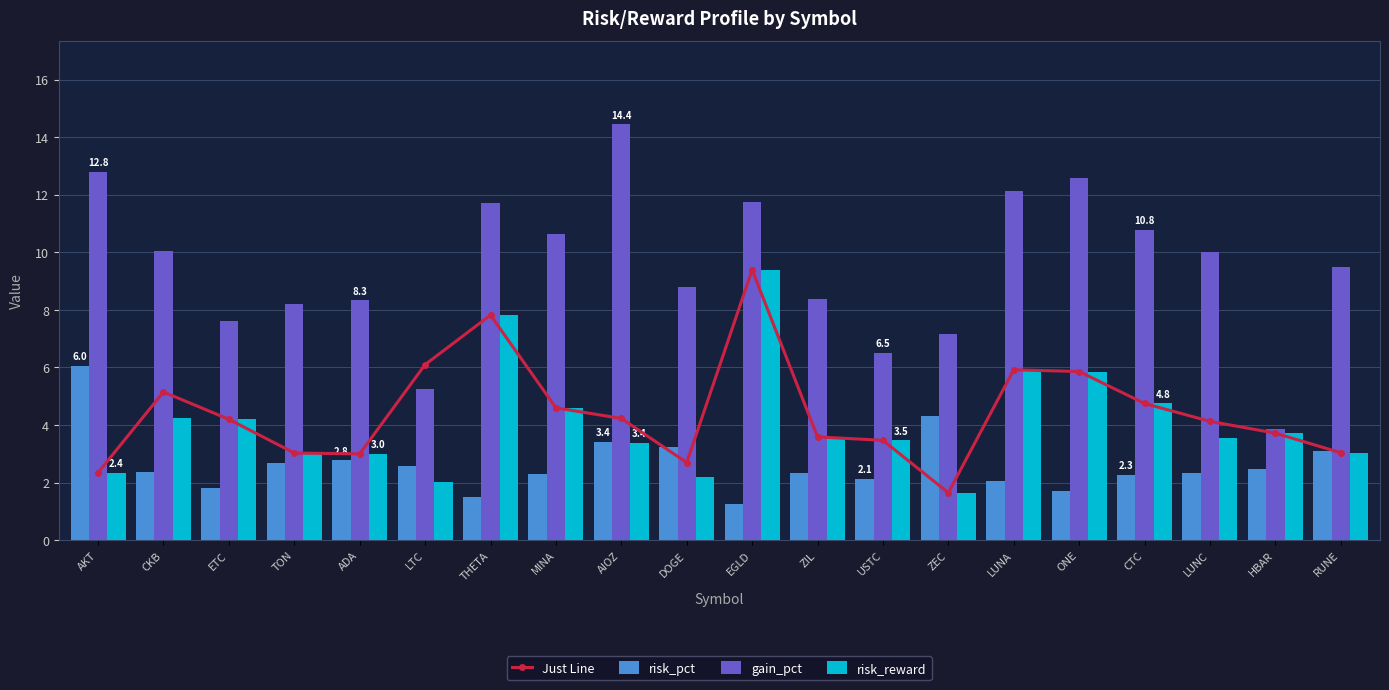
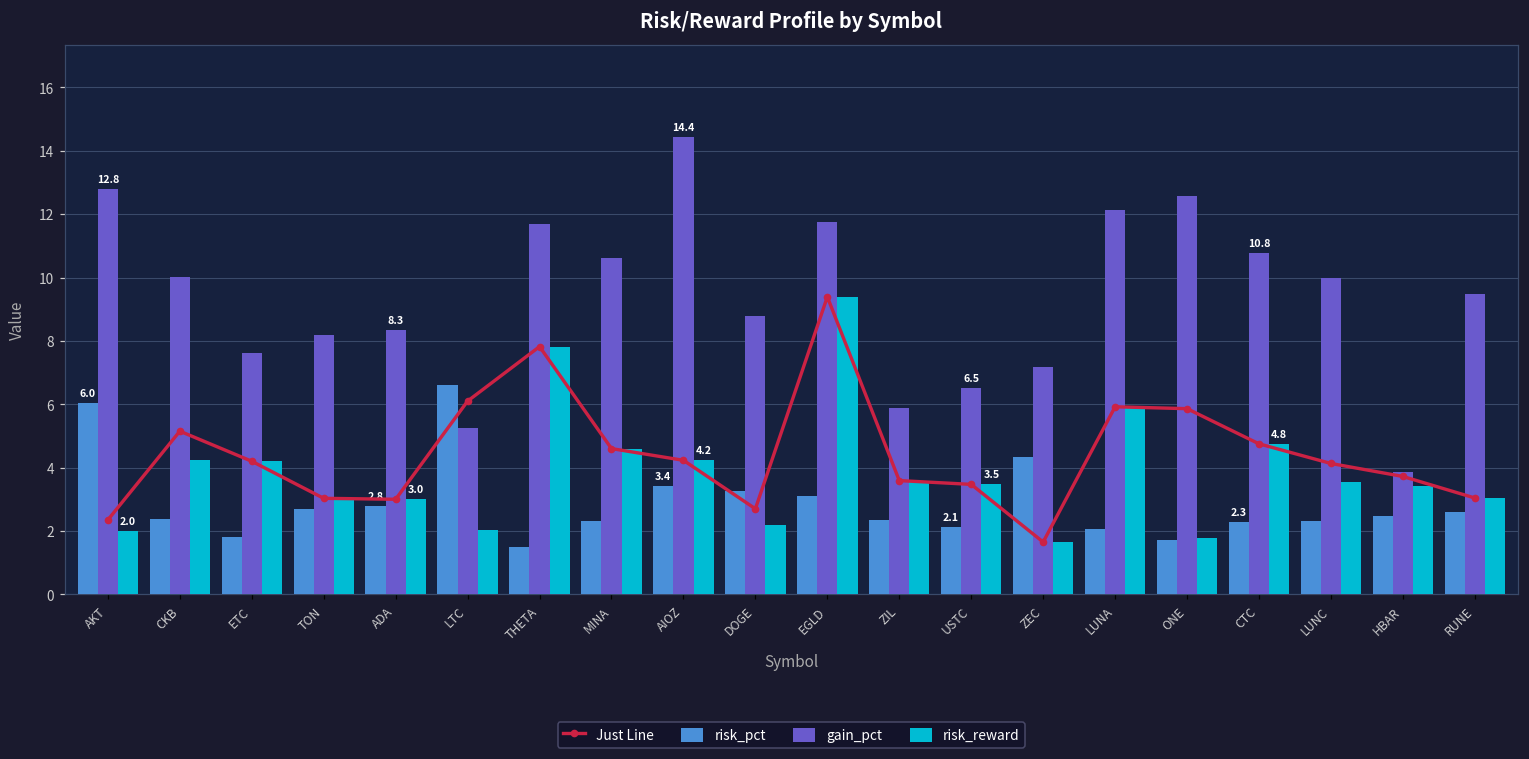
  {
    "Just Line": {
      "AKT": 2.4,
      "CKB": 5.2,
      "ETC": 4.2,
      "TON": 3.0,
      "LTC": 6.1,
      "THETA": 7.8,
      "MINA": 4.6,
      "DOGE": 2.7,
      "EGLD": 9.4,
      "ZIL": 3.6,
      "ZEC": 1.7,
      "LUNA": 5.9,
      "ONE": 5.9,
      "LUNC": 4.1,
      "HBAR": 3.7,
      "RUNE": 3.0
    },
    "risk_pct": {
      "CKB": 2.4,
      "ETC": 1.8,
      "TON": 2.7,
-     "LTC": 2.6,
+     "LTC": 6.6,
      "THETA": 1.5,
      "MINA": 2.3,
      "DOGE": 3.3,
-     "EGLD": 1.3,
+     "EGLD": 3.1,
      "ZIL": 2.3,
      "ZEC": 4.3,
      "LUNA": 2.1,
      "ONE": 1.7,
      "LUNC": 2.3,
      "HBAR": 2.5,
-     "RUNE": 3.1
+     "RUNE": 2.6
    },
    "gain_pct": {
      "CKB": 10.0,
      "ETC": 7.6,
      "TON": 8.2,
      "LTC": 5.3,
      "THETA": 11.7,
      "MINA": 10.6,
      "DOGE": 8.8,
      "EGLD": 11.8,
-     "ZIL": 8.4,
+     "ZIL": 5.9,
      "ZEC": 7.2,
      "LUNA": 12.1,
      "ONE": 12.6,
      "LUNC": 10.0,
      "HBAR": 3.9,
      "RUNE": 9.5
    },
    "risk_reward": {
-     "AKT": 2.4,
+     "AKT": 2.0,
      "ADA": 3.0,
-     "AIOZ": 3.4,
+     "AIOZ": 4.2,
      "USTC": 3.5,
-     "ONE": 5.9,
+     "ONE": 1.8,
      "CTC": 4.8,
-     "HBAR": 3.7
+     "HBAR": 3.4
    }
  }
